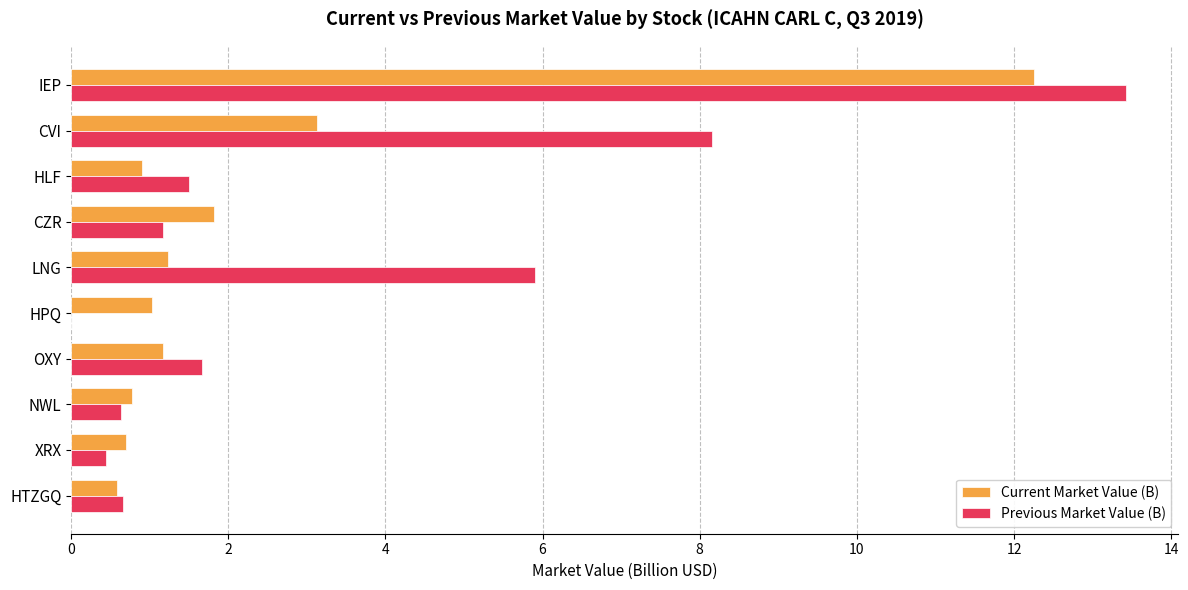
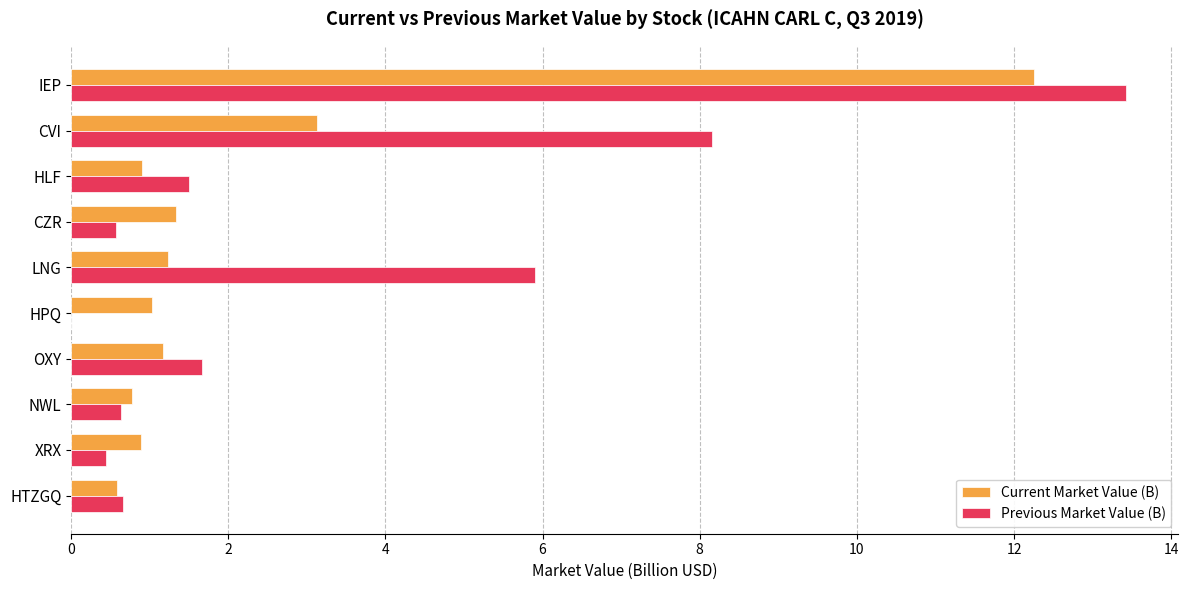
  {
    "Current Market Value (B)": {
      "IEP": 12.3,
      "CVI": 3.1,
      "HLF": 0.9,
-     "CZR": 1.8,
+     "CZR": 1.3,
      "LNG": 1.2,
      "HPQ": 1.0,
      "OXY": 1.2,
      "NWL": 0.8,
-     "XRX": 0.7,
+     "XRX": 0.9,
      "HTZGQ": 0.6
    },
    "Previous Market Value (B)": {
      "IEP": 13.4,
      "CVI": 8.2,
      "HLF": 1.5,
-     "CZR": 1.2,
+     "CZR": 0.6,
      "LNG": 5.9,
      "HPQ": 0.0,
      "OXY": 1.7,
      "NWL": 0.6,
      "XRX": 0.4,
      "HTZGQ": 0.7
    }
  }
